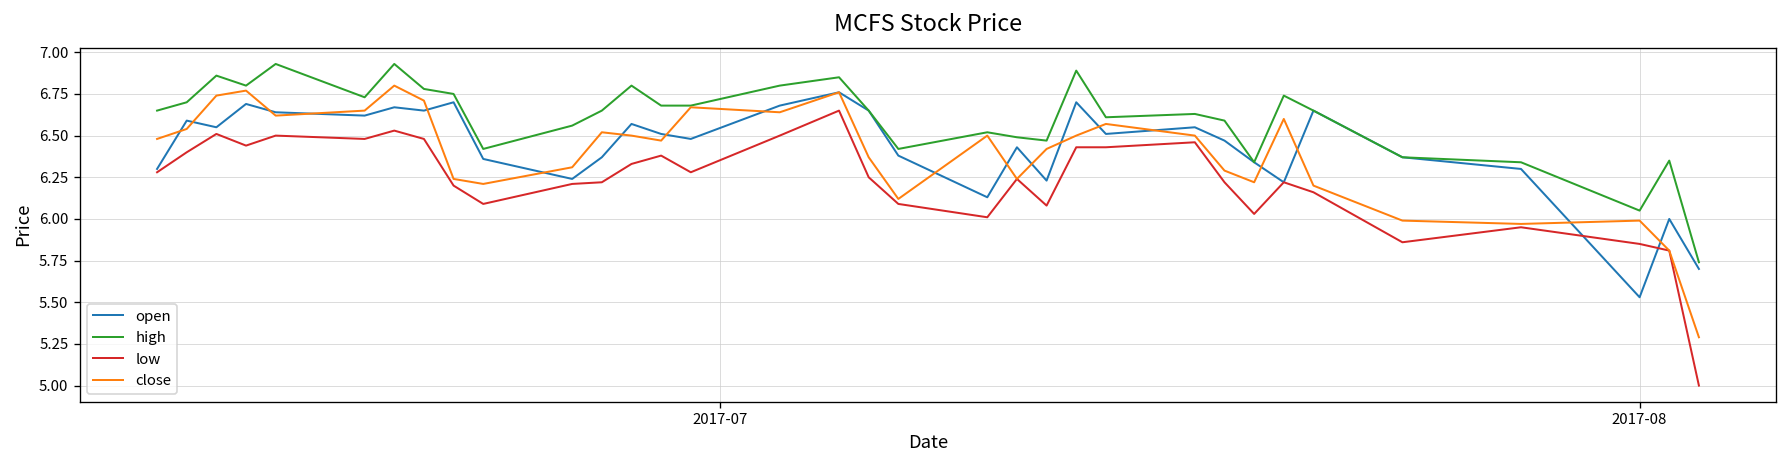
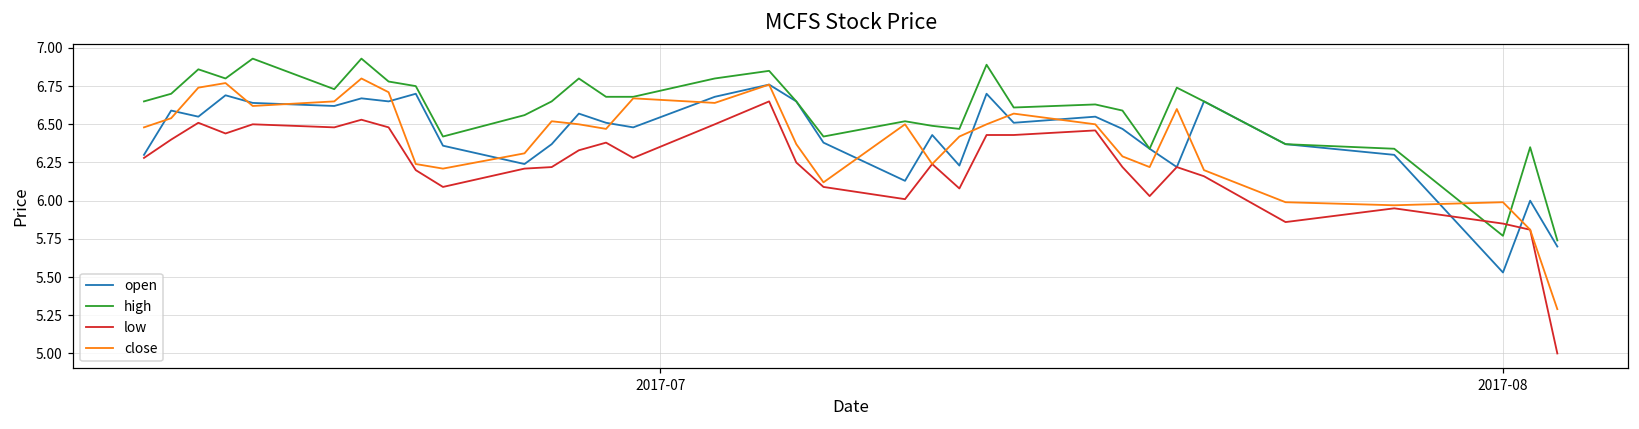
  {
    "open": {
      "2017-08": 5.53
    },
    "high": {
-     "2017-08": 6.05
+     "2017-08": 5.77
    },
    "low": {
      "2017-08": 5.85
    },
    "close": {
      "2017-08": 5.99
    }
  }
